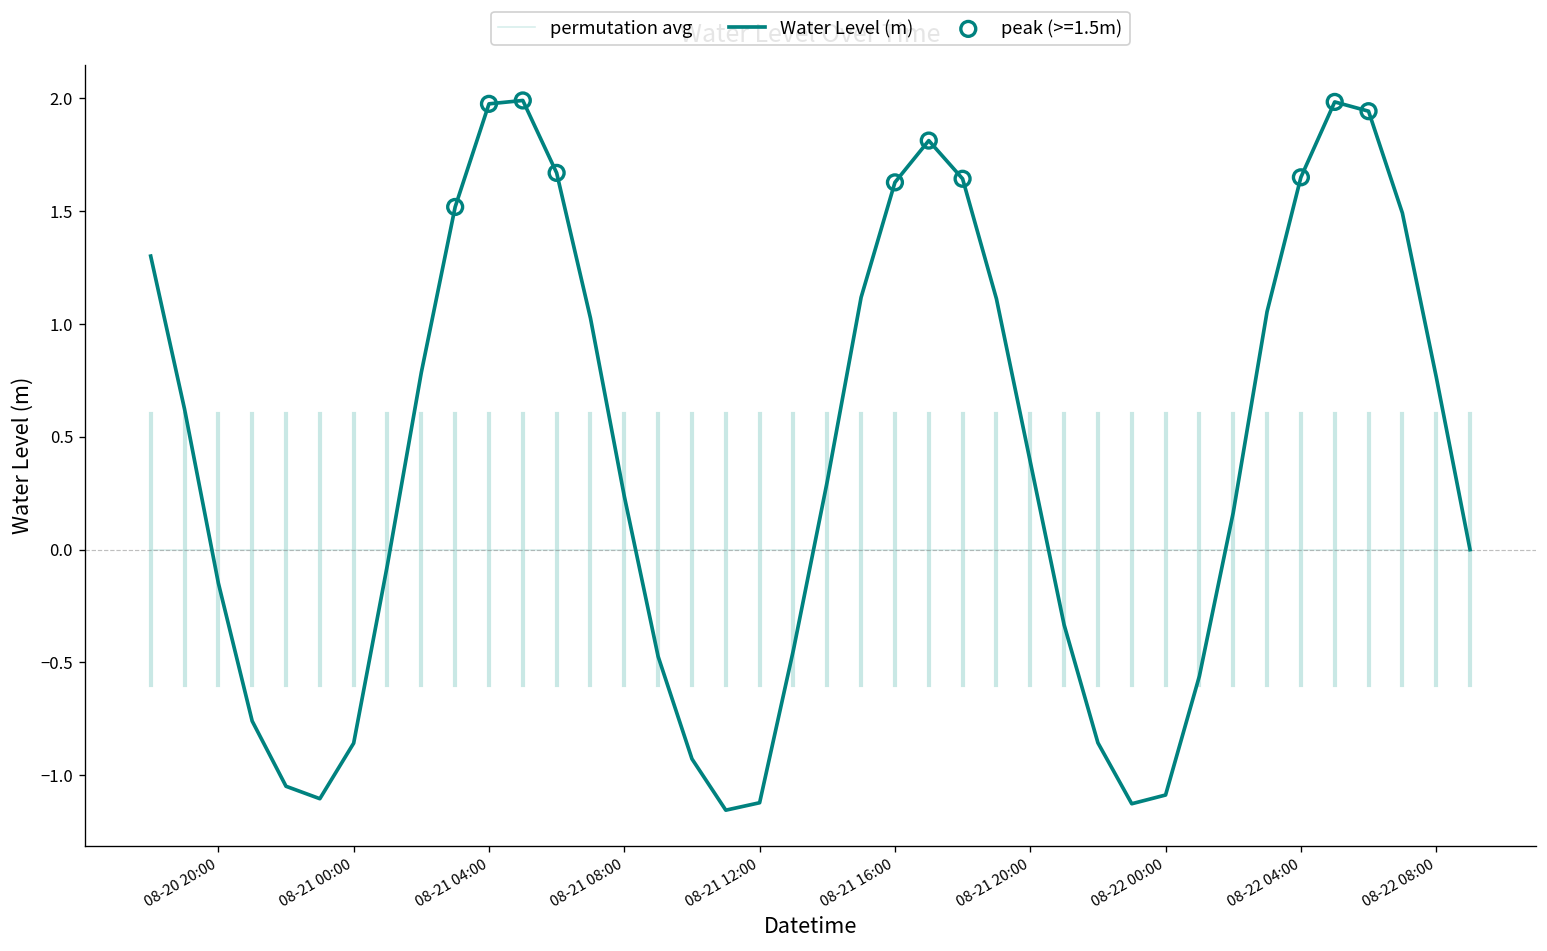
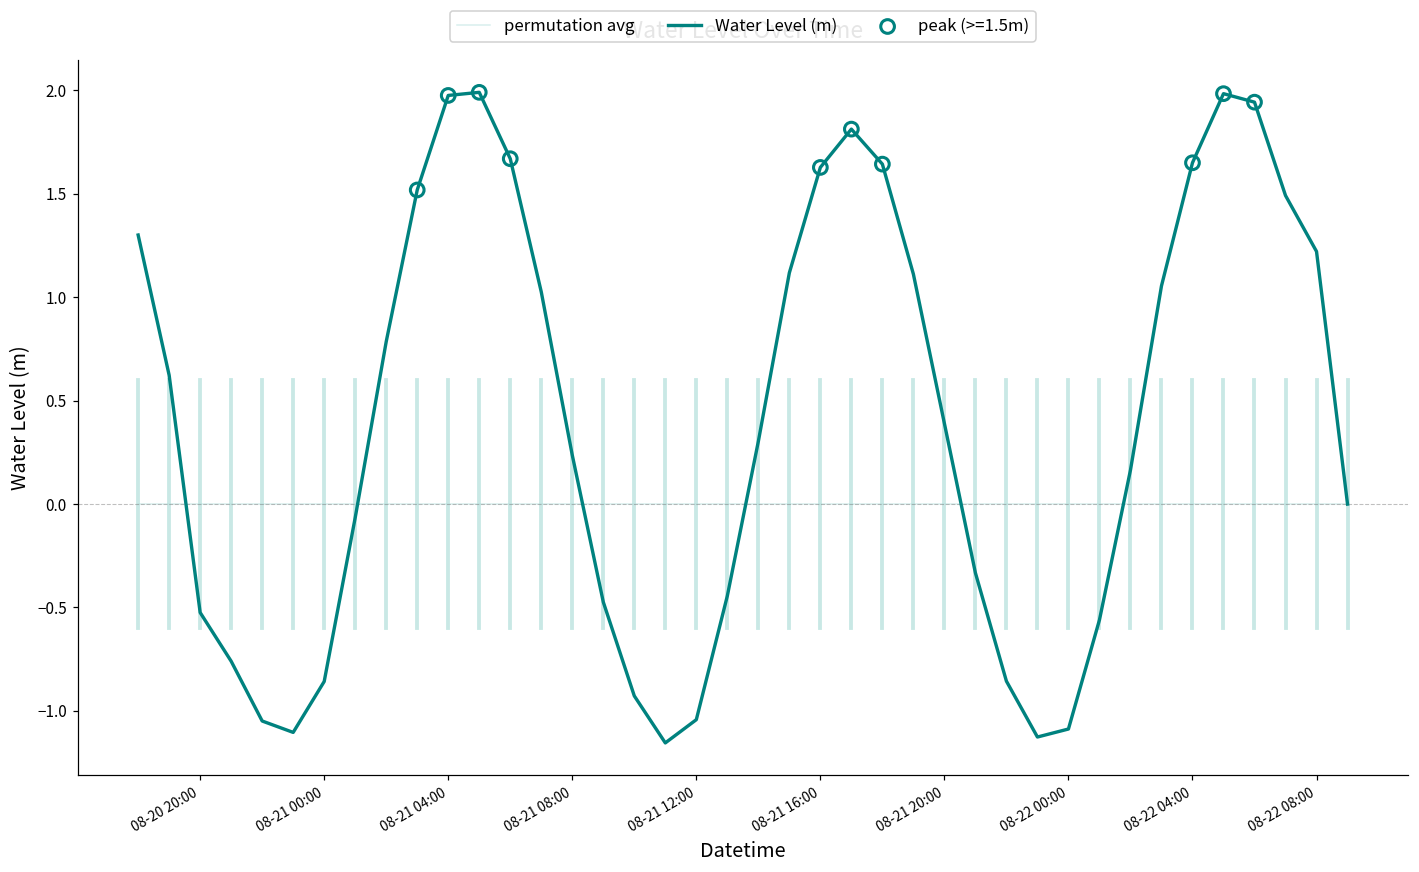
  {
    "Water Level (m)": {
-     "08-20 20:00": -0.15,
+     "08-20 20:00": -0.52,
      "08-21 00:00": -0.86,
      "08-21 08:00": 0.24,
-     "08-21 12:00": -1.12,
+     "08-21 12:00": -1.04,
      "08-21 20:00": 0.39,
      "08-22 00:00": -1.09,
-     "08-22 08:00": 0.77
+     "08-22 08:00": 1.22
    }
  }
